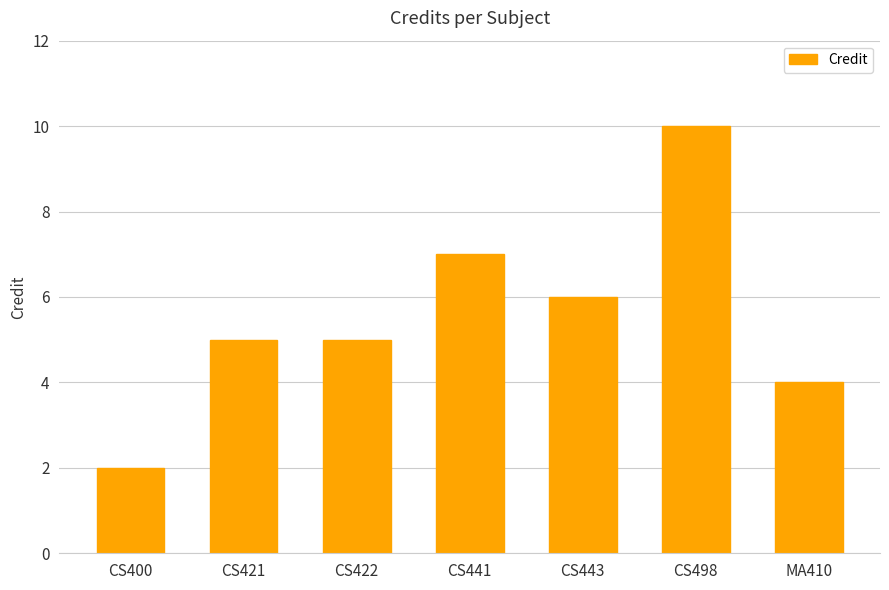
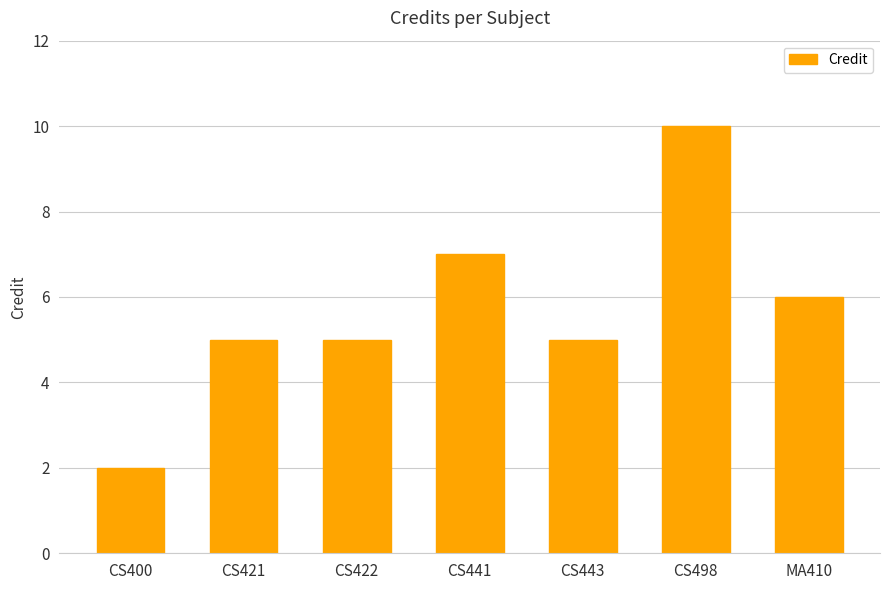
  {
    "CS400": 2,
    "CS421": 5,
    "CS422": 5,
    "CS441": 7,
-   "CS443": 6,
+   "CS443": 5,
    "CS498": 10,
-   "MA410": 4
+   "MA410": 6
  }
